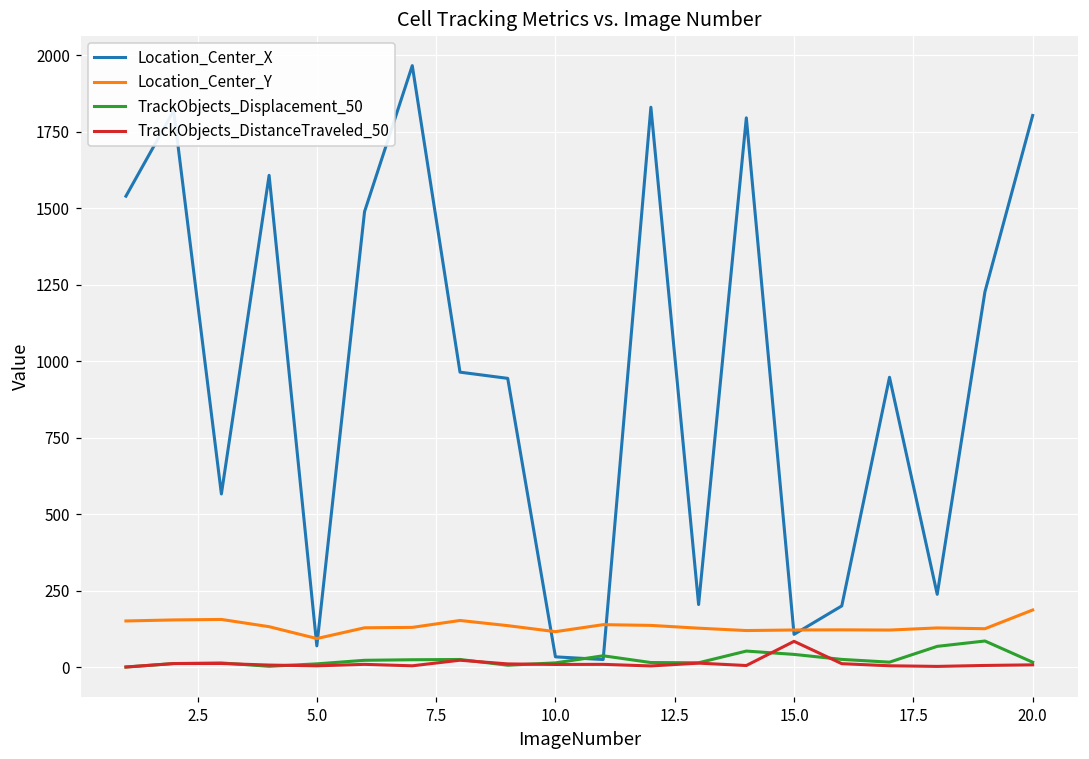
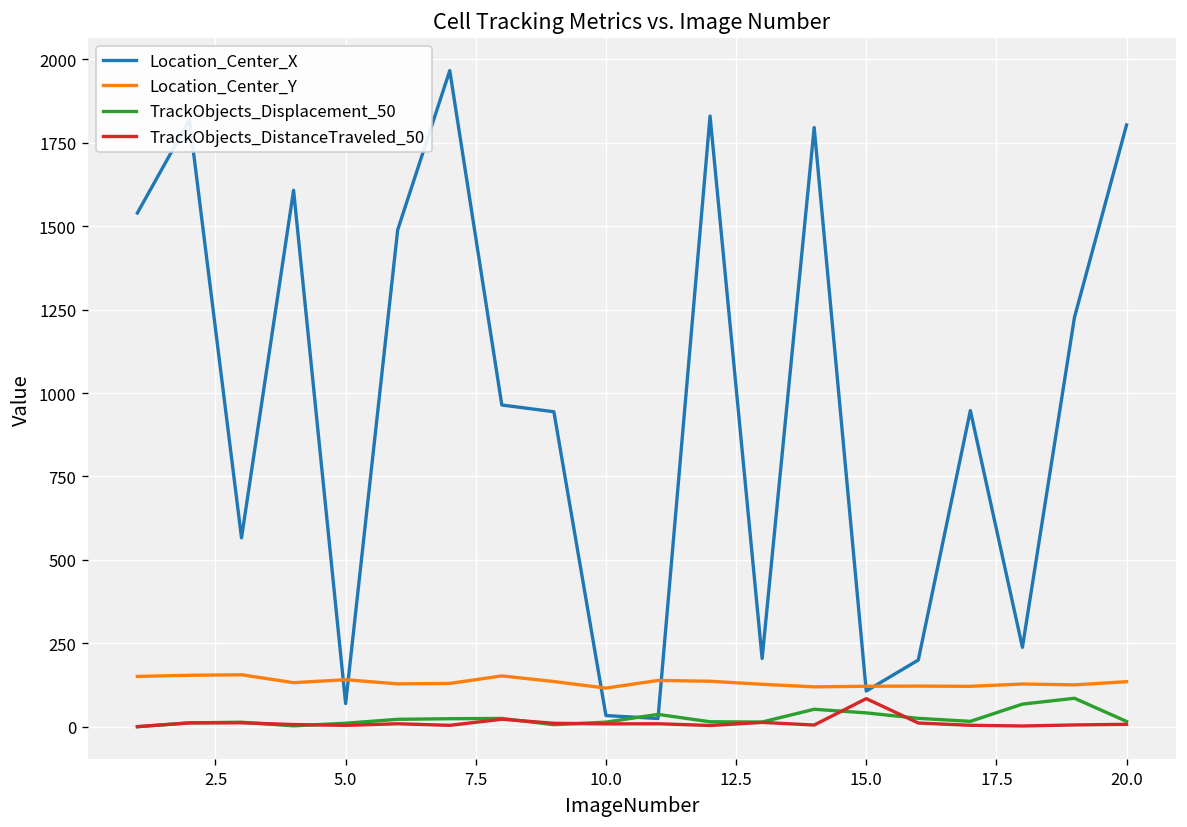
  {
    "Location_Center_X": {
      "5.0": 70,
      "10.0": 30,
      "15.0": 110,
      "20.0": 1800
    },
    "Location_Center_Y": {
-     "5.0": 90,
+     "5.0": 140,
      "10.0": 120,
      "15.0": 120,
-     "20.0": 190
+     "20.0": 130
    },
    "TrackObjects_Displacement_50": {
      "15.0": 40
    },
    "TrackObjects_DistanceTraveled_50": {
      "15.0": 80
    }
  }
